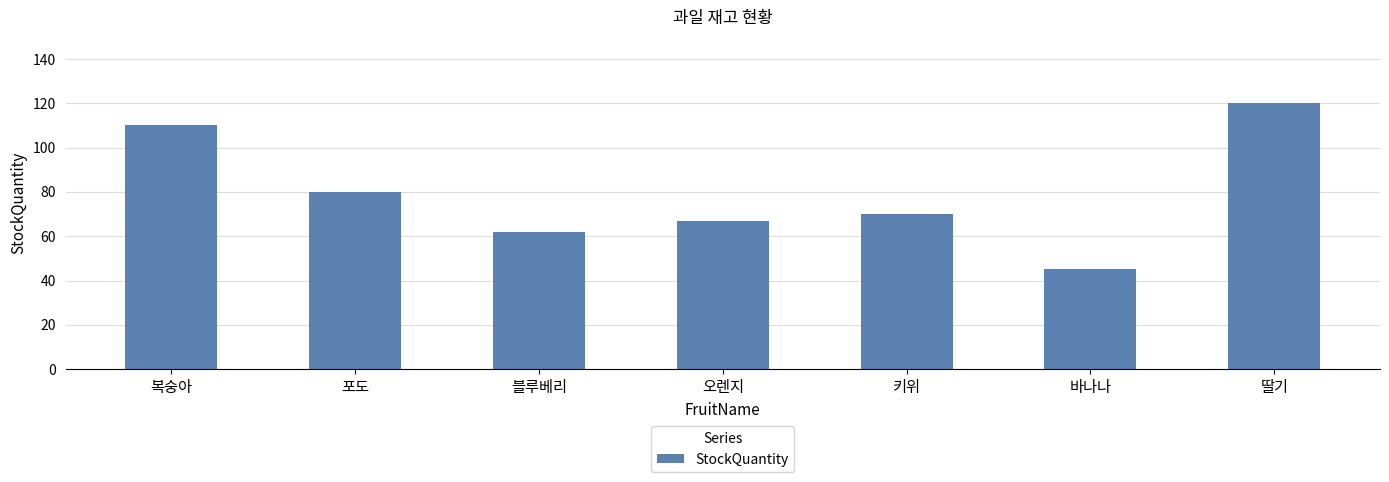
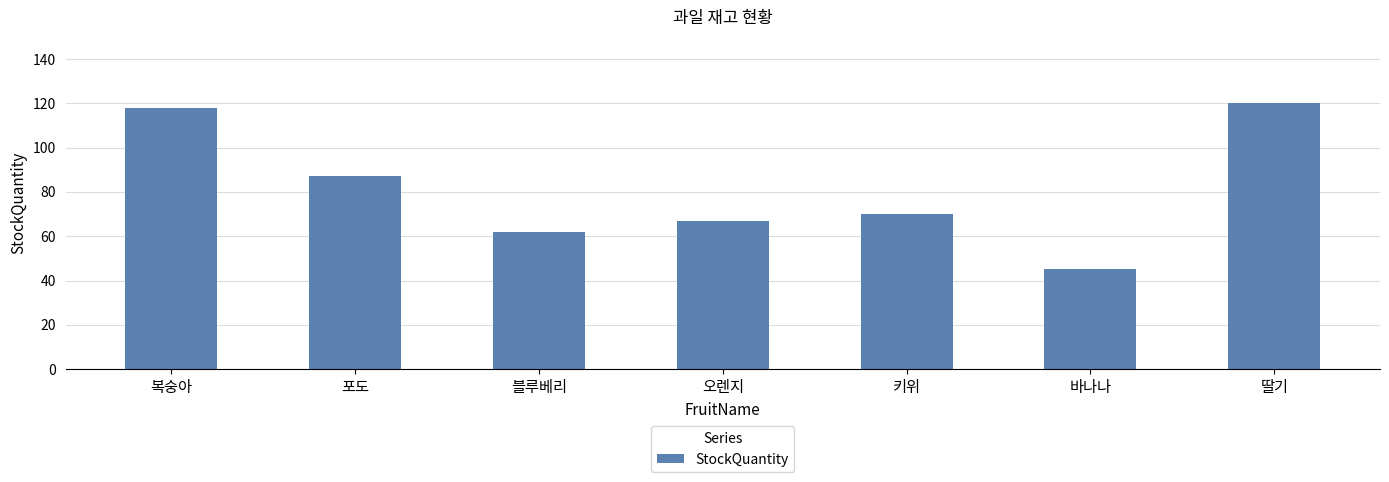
  {
-   "복숭아": 110,
-   "포도": 80,
+   "복숭아": 118,
+   "포도": 87,
    "블루베리": 62,
    "오렌지": 67,
    "키위": 70,
    "바나나": 45,
    "딸기": 120
  }
